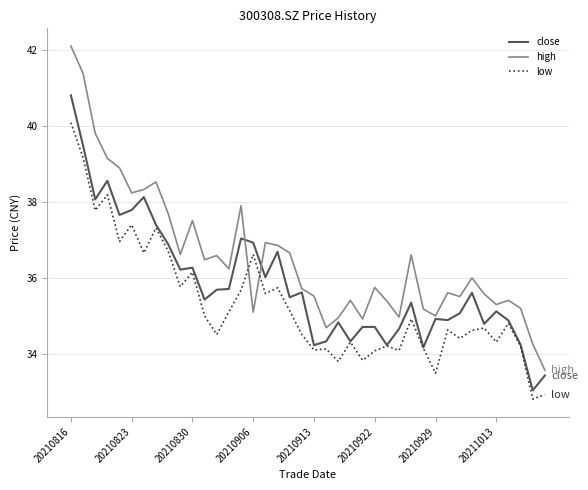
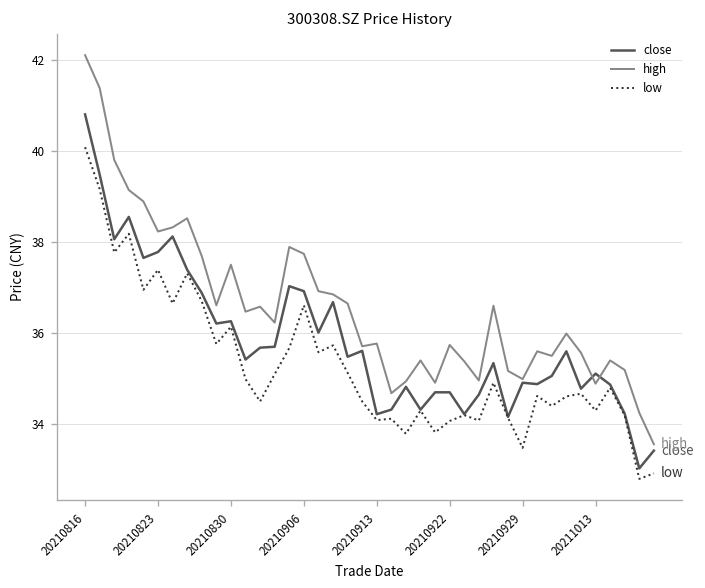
  {
    "high": {
      "20210816": 42.1,
      "20210823": 38.2,
      "20210830": 37.5,
-     "20210906": 35.1,
-     "20210913": 35.5,
+     "20210906": 37.7,
+     "20210913": 35.8,
      "20210922": 35.7,
      "20210929": 35.0,
-     "20211013": 35.3
+     "20211013": 34.9
    }
  }
